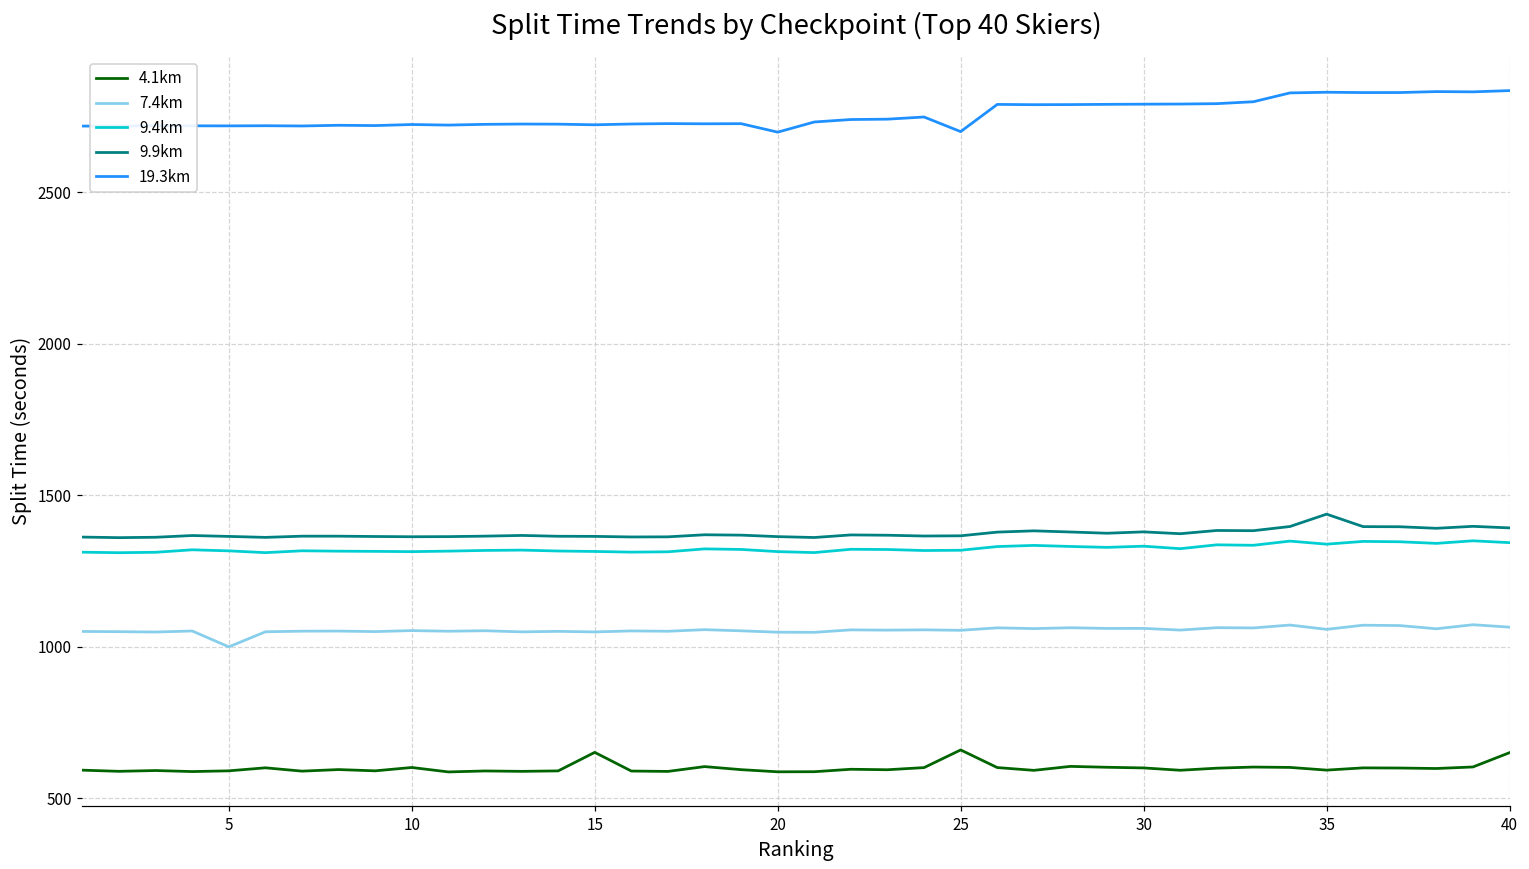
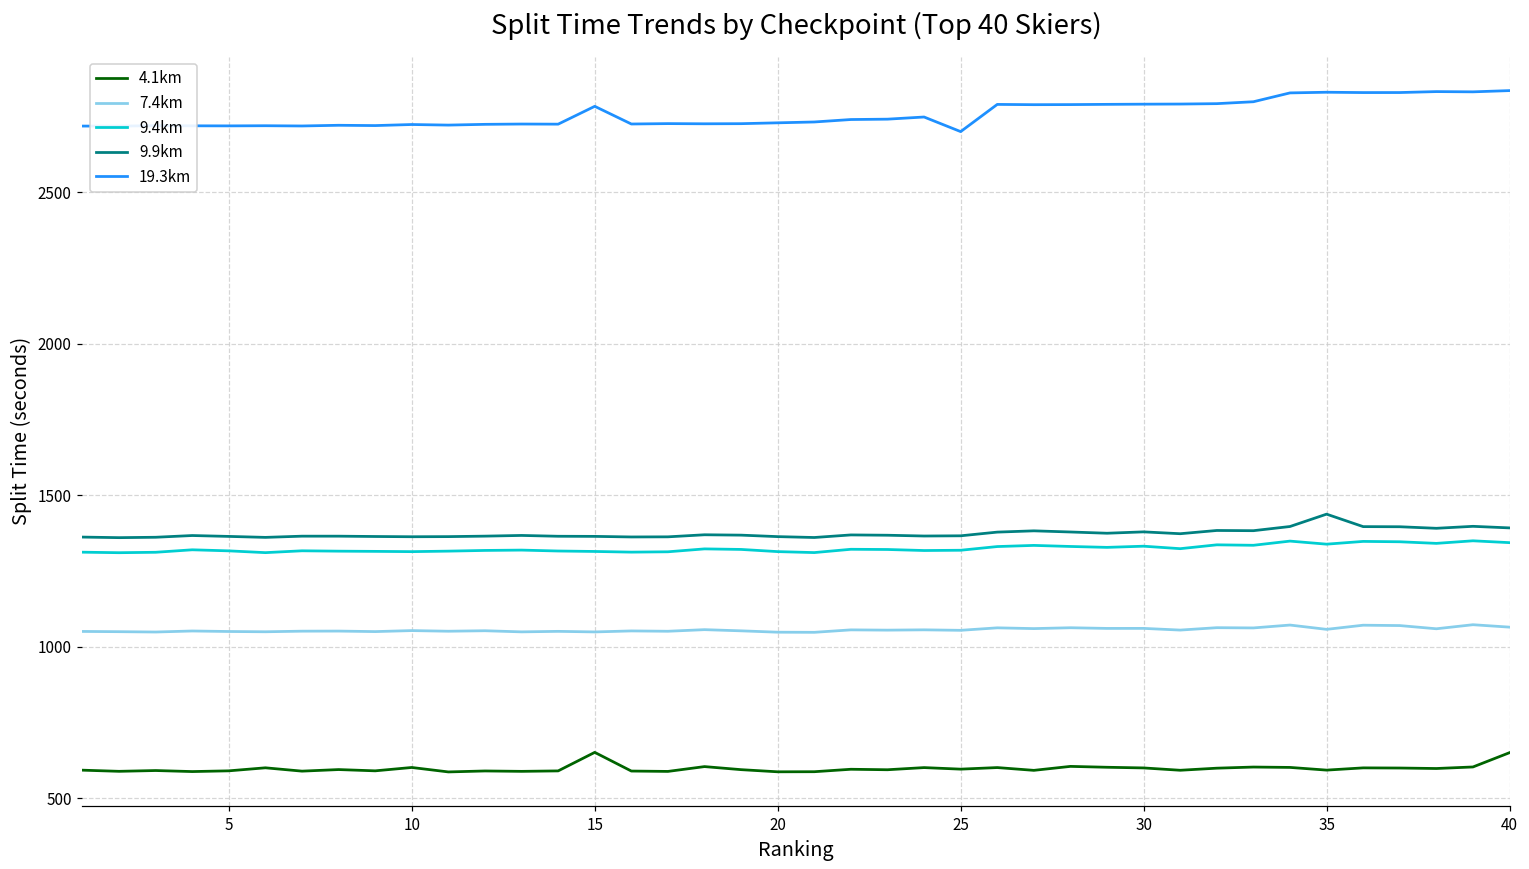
  {
    "4.1km": {
      "5": 590,
      "10": 600,
      "15": 650,
      "20": 590,
-     "25": 660,
+     "25": 600,
      "30": 600,
      "35": 590,
      "40": 650
    },
    "7.4km": {
-     "5": 1000,
+     "5": 1050,
      "10": 1050,
      "15": 1050,
      "20": 1050,
      "25": 1050,
      "30": 1060,
      "35": 1060,
      "40": 1060
    },
    "9.4km": {
      "5": 1320,
      "10": 1310,
      "15": 1310,
      "20": 1310,
      "25": 1320,
      "30": 1330,
      "35": 1340,
      "40": 1340
    },
    "9.9km": {
      "5": 1360,
      "10": 1360,
      "15": 1360,
      "20": 1360,
      "25": 1370,
      "30": 1380,
      "35": 1440,
      "40": 1390
    },
    "19.3km": {
      "5": 2720,
      "10": 2720,
-     "15": 2720,
-     "20": 2700,
+     "15": 2780,
+     "20": 2730,
      "25": 2700,
      "30": 2790,
      "35": 2830,
      "40": 2840
    }
  }
